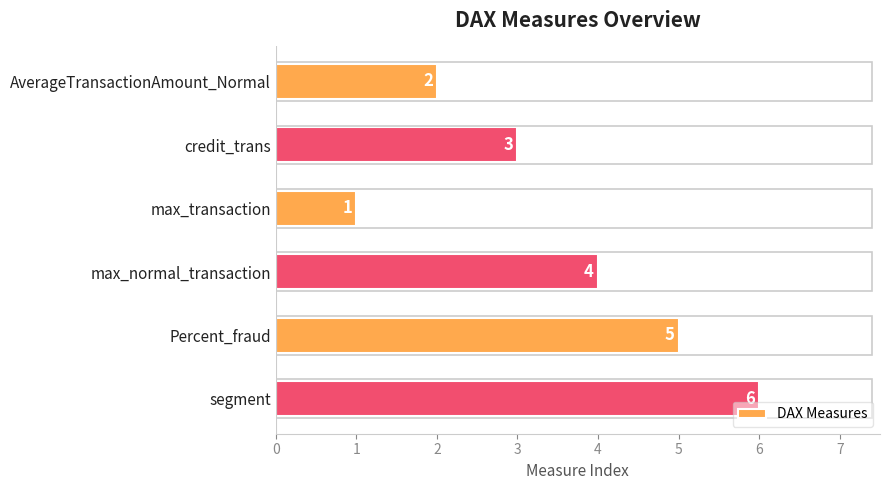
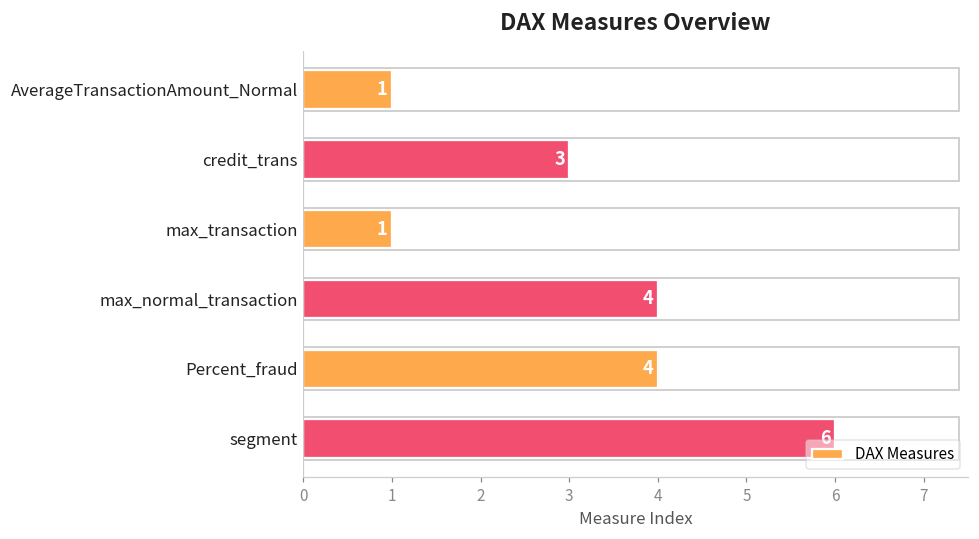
  {
-   "AverageTransactionAmount_Normal": 2,
+   "AverageTransactionAmount_Normal": 1,
    "credit_trans": 3,
    "max_transaction": 1,
    "max_normal_transaction": 4,
-   "Percent_fraud": 5
+   "Percent_fraud": 4
  }
